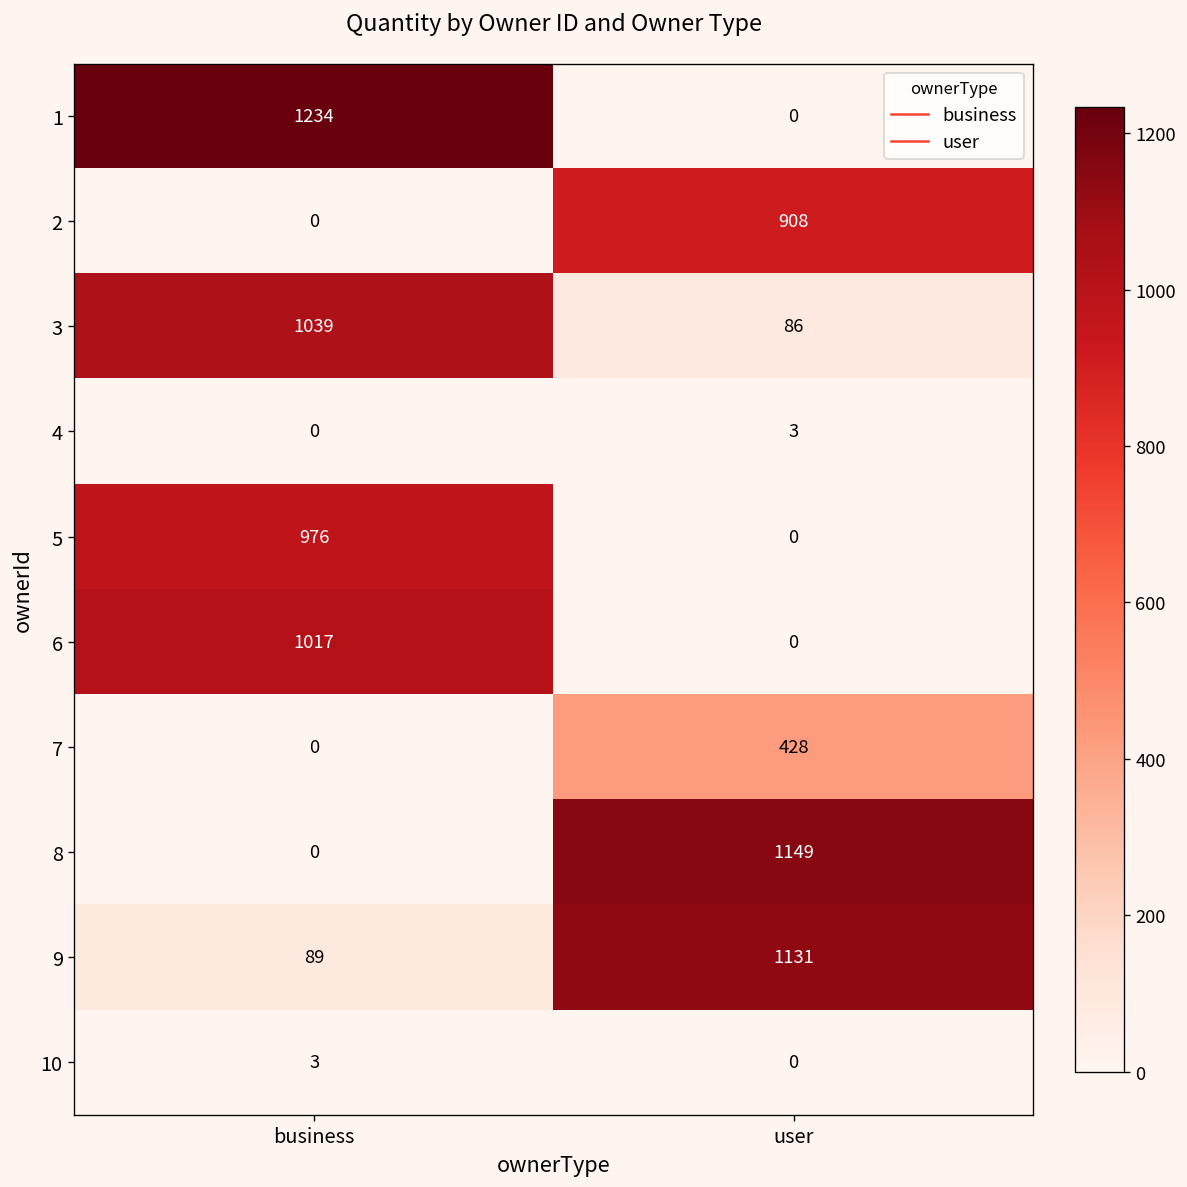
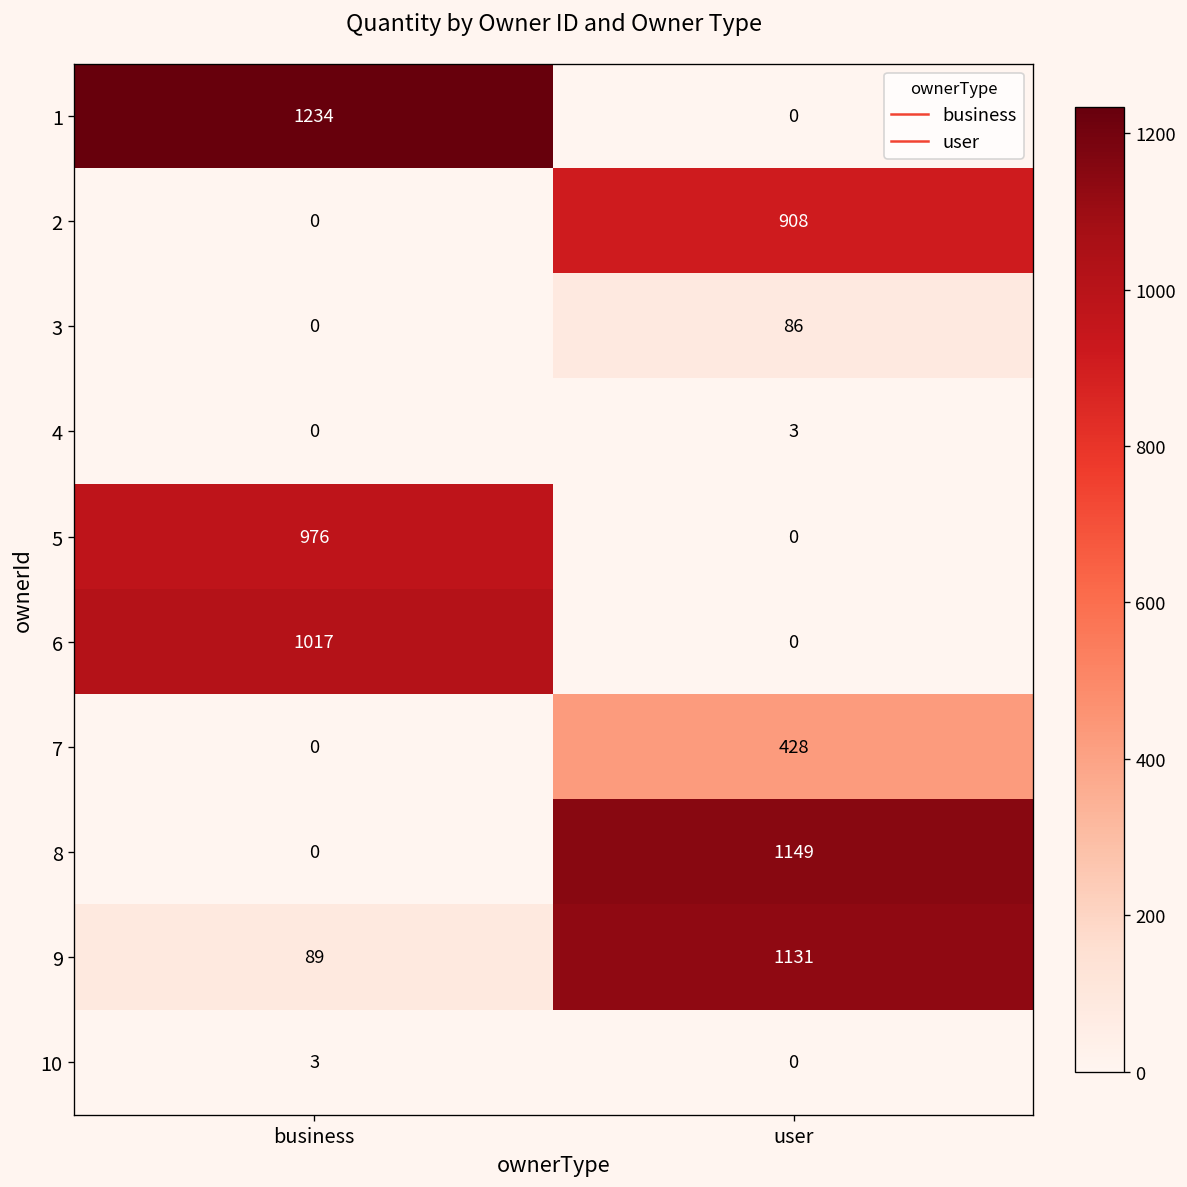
  {
    "1": {
      "business": 1234,
      "user": 0
    },
    "2": {
      "business": 0,
      "user": 908
    },
    "3": {
-     "business": 1039,
+     "business": 0,
      "user": 86
    },
    "4": {
      "business": 0,
      "user": 3
    },
    "5": {
      "business": 976,
      "user": 0
    },
    "6": {
      "business": 1017,
      "user": 0
    },
    "7": {
      "business": 0,
      "user": 428
    },
    "8": {
      "business": 0,
      "user": 1149
    },
    "9": {
      "business": 89,
      "user": 1131
    },
    "10": {
      "business": 3,
      "user": 0
    }
  }
